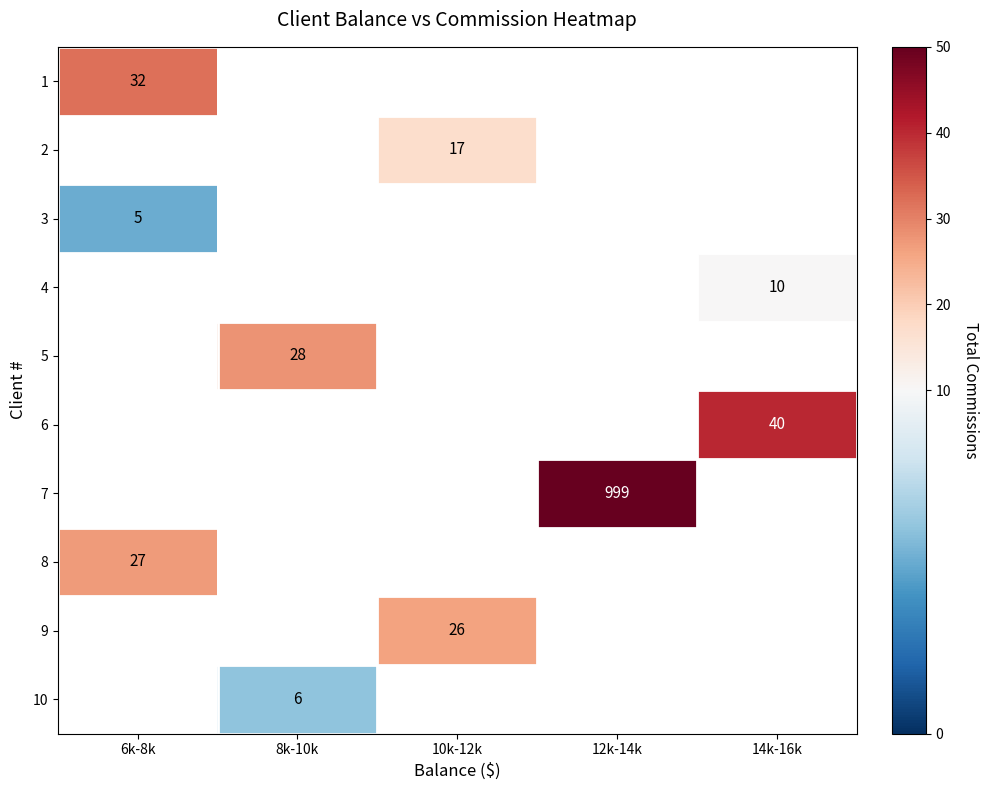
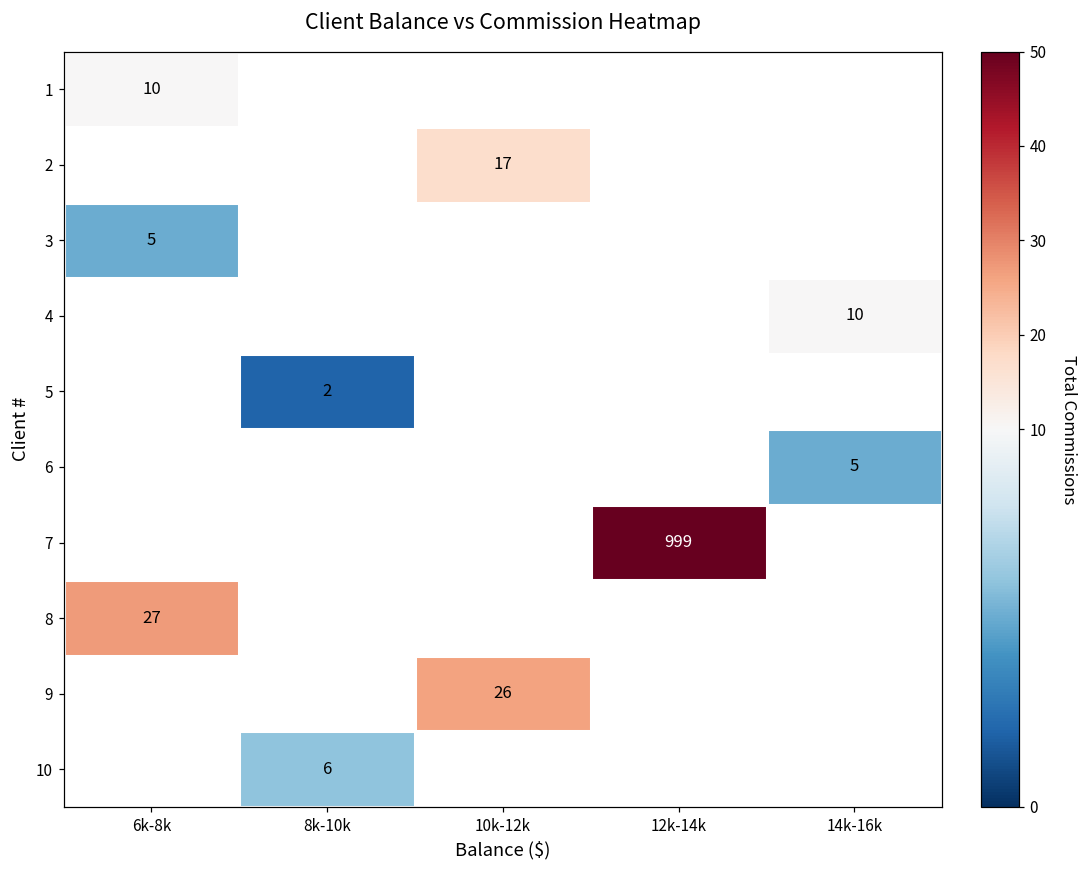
  {
    "1": {
-     "6k-8k": 32
+     "6k-8k": 10
    },
    "2": {
      "10k-12k": 17
    },
    "3": {
      "6k-8k": 5
    },
    "4": {
      "14k-16k": 10
    },
    "5": {
-     "8k-10k": 28
+     "8k-10k": 2
    },
    "6": {
-     "14k-16k": 40
+     "14k-16k": 5
    },
    "7": {
      "12k-14k": 999
    },
    "8": {
      "6k-8k": 27
    },
    "9": {
      "10k-12k": 26
    },
    "10": {
      "8k-10k": 6
    }
  }
